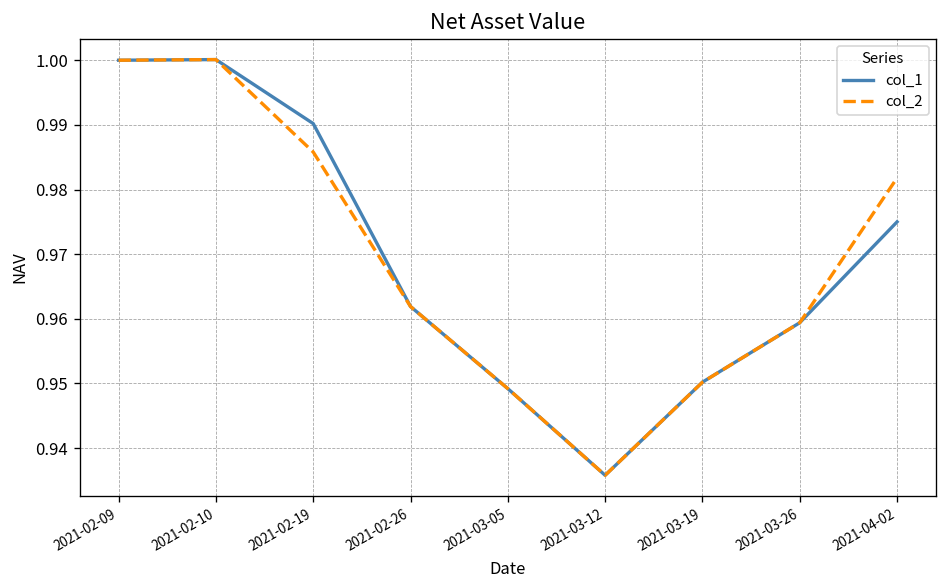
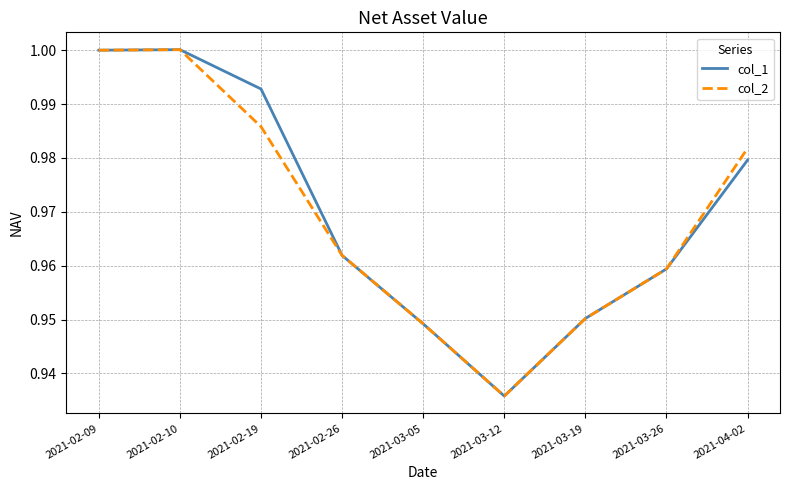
  {
    "col_1": {
-     "2021-02-19": 0.990,
-     "2021-04-02": 0.975
+     "2021-02-19": 0.993,
+     "2021-04-02": 0.980
    },
    "col_2": {
      "2021-02-19": 0.986,
      "2021-04-02": 0.982
    }
  }
